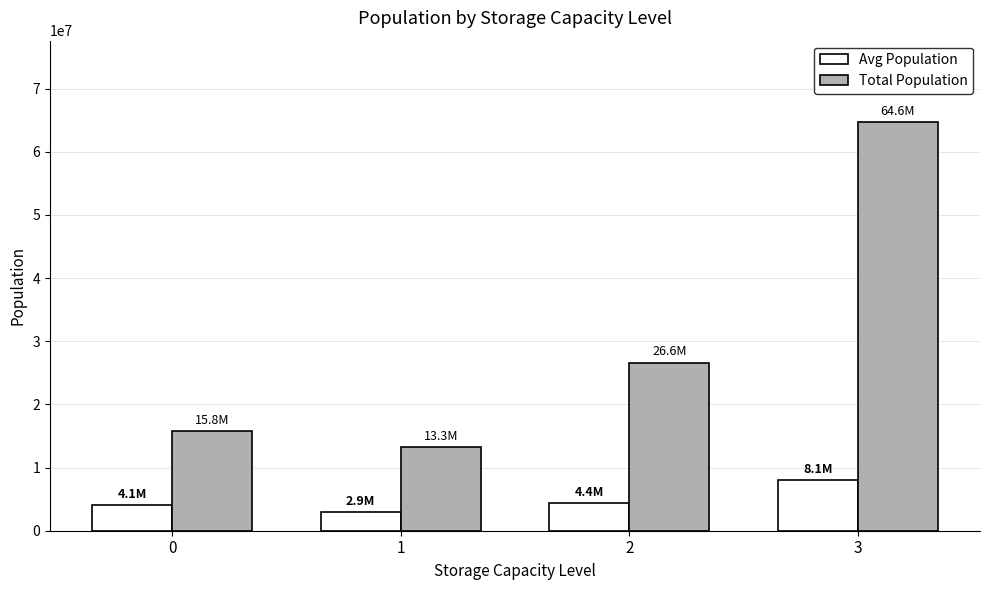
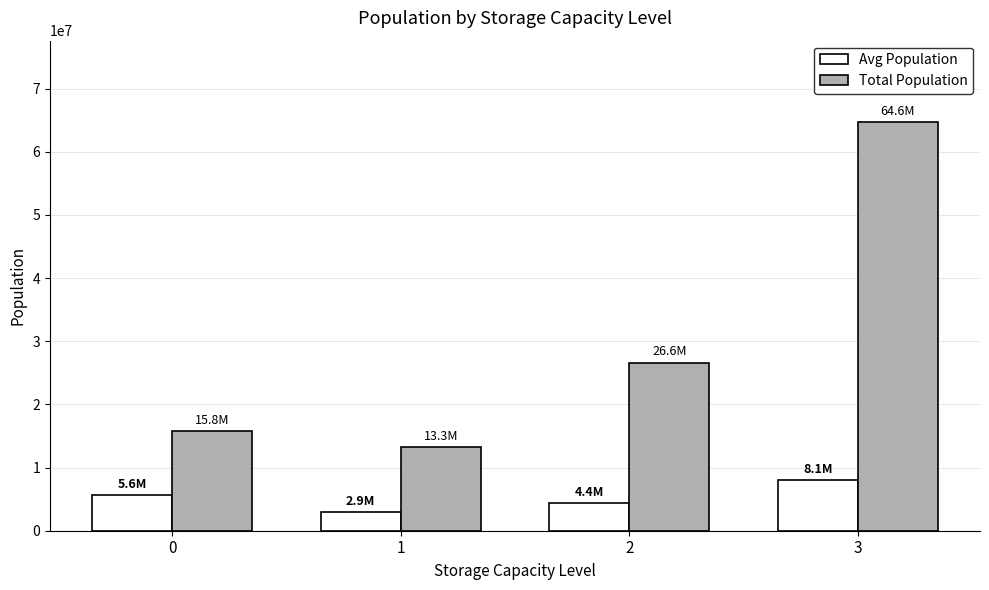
  {
    "Avg Population": {
-     "0": "4.1M",
+     "0": "5.6M",
      "1": "2.9M",
      "2": "4.4M",
      "3": "8.1M"
    },
    "Total Population": {
      "0": "15.8M",
      "1": "13.3M",
      "2": "26.6M",
      "3": "64.6M"
    }
  }
